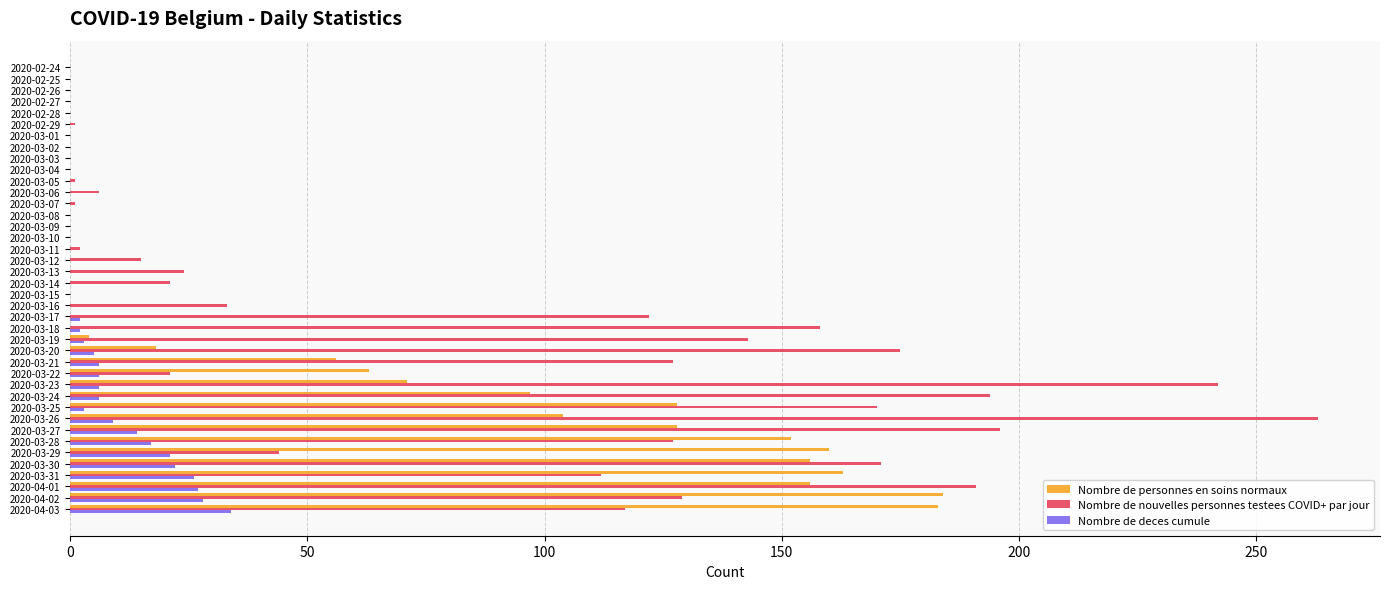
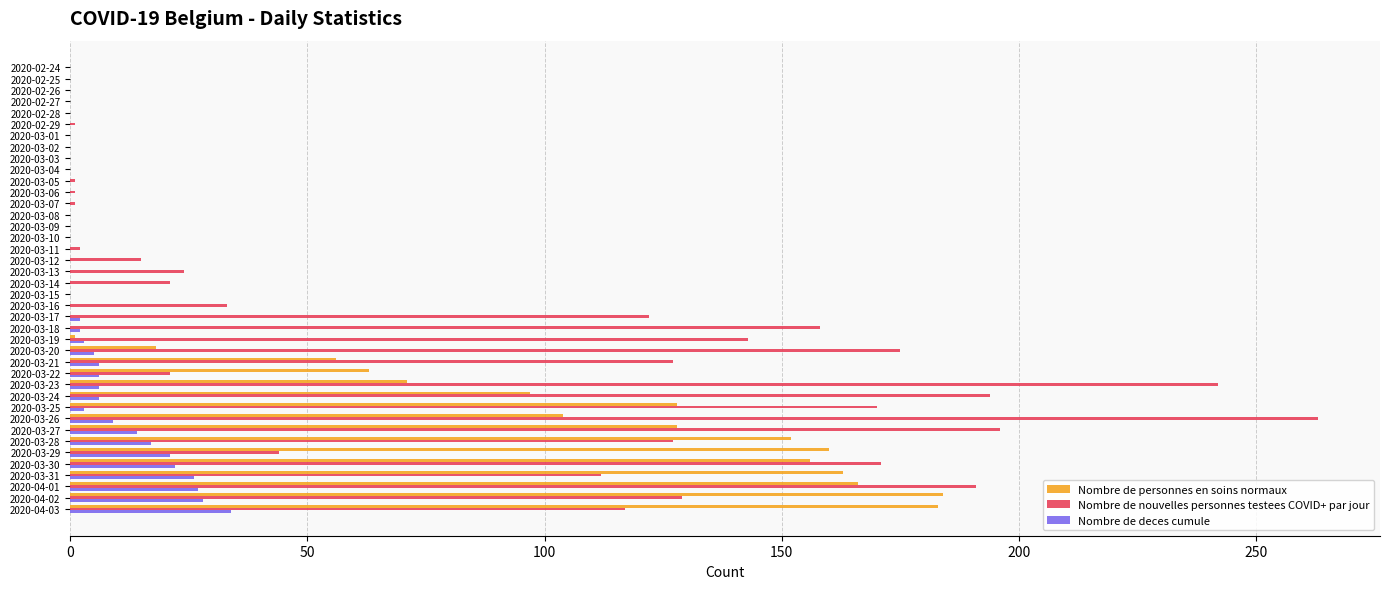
  {
    "Nombre de personnes en soins normaux": {
      "2020-02-24": 0,
      "2020-02-25": 0,
      "2020-02-26": 0,
      "2020-02-27": 0,
      "2020-02-28": 0,
      "2020-02-29": 0,
      "2020-03-01": 0,
      "2020-03-02": 0,
      "2020-03-03": 0,
      "2020-03-04": 0,
      "2020-03-05": 0,
      "2020-03-06": 0,
      "2020-03-07": 0,
      "2020-03-08": 0,
      "2020-03-09": 0,
      "2020-03-10": 0,
      "2020-03-11": 0,
      "2020-03-12": 0,
      "2020-03-13": 0,
      "2020-03-14": 0,
      "2020-03-15": 0,
      "2020-03-16": 0,
      "2020-03-17": 0,
      "2020-03-18": 0,
-     "2020-03-19": 4,
+     "2020-03-19": 1,
      "2020-03-20": 18,
      "2020-03-21": 56,
      "2020-03-22": 63,
      "2020-03-23": 71,
      "2020-03-24": 97,
      "2020-03-25": 128,
      "2020-03-26": 104,
      "2020-03-27": 128,
      "2020-03-28": 152,
      "2020-03-29": 160,
      "2020-03-30": 156,
      "2020-03-31": 163,
-     "2020-04-01": 156,
+     "2020-04-01": 166,
      "2020-04-02": 184,
      "2020-04-03": 183
    },
    "Nombre de nouvelles personnes testees COVID+ par jour": {
      "2020-02-24": 0,
      "2020-02-25": 0,
      "2020-02-26": 0,
      "2020-02-27": 0,
      "2020-02-28": 0,
      "2020-02-29": 1,
      "2020-03-01": 0,
      "2020-03-02": 0,
      "2020-03-03": 0,
      "2020-03-04": 0,
      "2020-03-05": 1,
-     "2020-03-06": 6,
+     "2020-03-06": 1,
      "2020-03-07": 1,
      "2020-03-08": 0,
      "2020-03-09": 0,
      "2020-03-10": 0,
      "2020-03-11": 2,
      "2020-03-12": 15,
      "2020-03-13": 24,
      "2020-03-14": 21,
      "2020-03-15": 0,
      "2020-03-16": 33,
      "2020-03-17": 122,
      "2020-03-18": 158,
      "2020-03-19": 143,
      "2020-03-20": 175,
      "2020-03-21": 127,
      "2020-03-22": 21,
      "2020-03-23": 242,
      "2020-03-24": 194,
      "2020-03-25": 170,
      "2020-03-26": 263,
      "2020-03-27": 196,
      "2020-03-28": 127,
      "2020-03-29": 44,
      "2020-03-30": 171,
      "2020-03-31": 112,
      "2020-04-01": 191,
      "2020-04-02": 129,
      "2020-04-03": 117
    },
    "Nombre de deces cumule": {
      "2020-02-24": 0,
      "2020-02-25": 0,
      "2020-02-26": 0,
      "2020-02-27": 0,
      "2020-02-28": 0,
      "2020-02-29": 0,
      "2020-03-01": 0,
      "2020-03-02": 0,
      "2020-03-03": 0,
      "2020-03-04": 0,
      "2020-03-05": 0,
      "2020-03-06": 0,
      "2020-03-07": 0,
      "2020-03-08": 0,
      "2020-03-09": 0,
      "2020-03-10": 0,
      "2020-03-11": 0,
      "2020-03-12": 0,
      "2020-03-13": 0,
      "2020-03-14": 0,
      "2020-03-15": 0,
      "2020-03-16": 0,
      "2020-03-17": 2,
      "2020-03-18": 2,
      "2020-03-19": 3,
      "2020-03-20": 5,
      "2020-03-21": 6,
      "2020-03-22": 6,
      "2020-03-23": 6,
      "2020-03-24": 6,
      "2020-03-25": 3,
      "2020-03-26": 9,
      "2020-03-27": 14,
      "2020-03-28": 17,
      "2020-03-29": 21,
      "2020-03-30": 22,
      "2020-03-31": 26,
      "2020-04-01": 27,
      "2020-04-02": 28,
      "2020-04-03": 34
    }
  }
